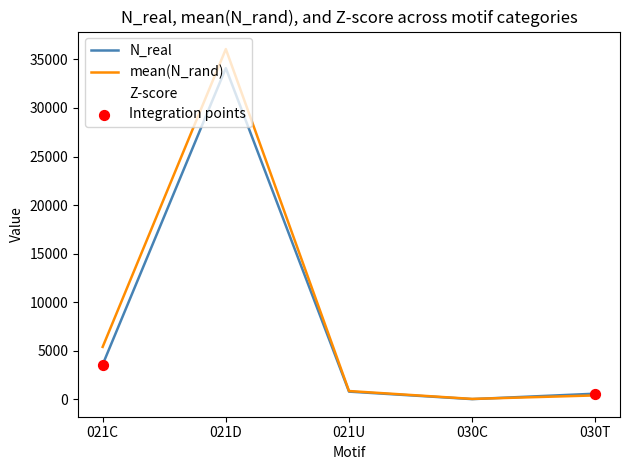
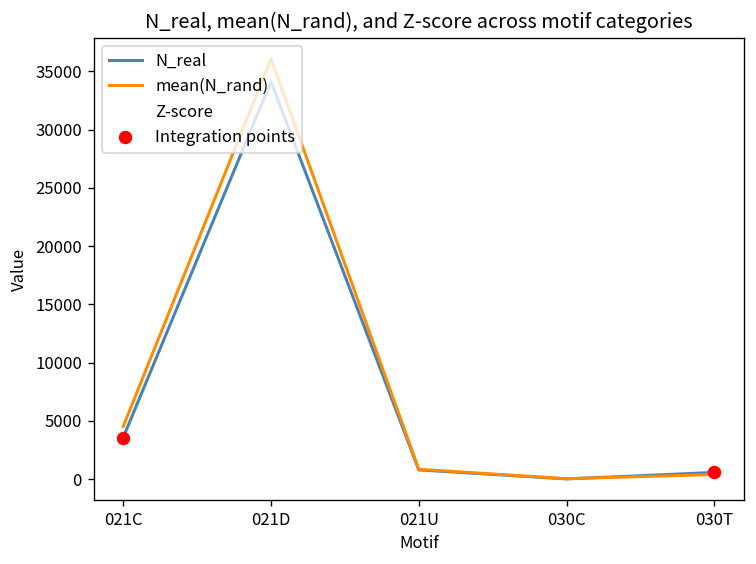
  {
    "mean(N_rand)": {
-     "021C": 5400
+     "021C": 4500
    }
  }
